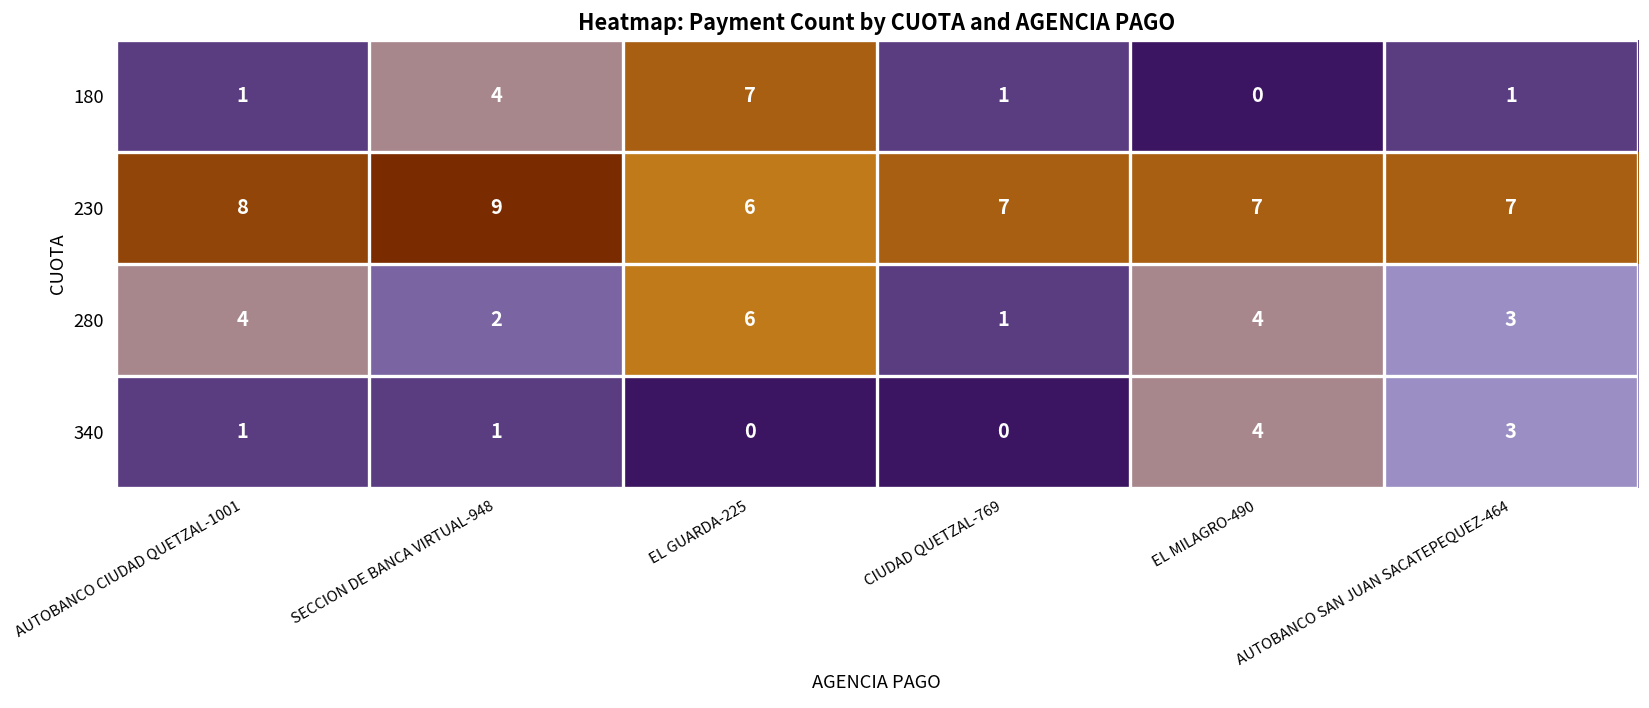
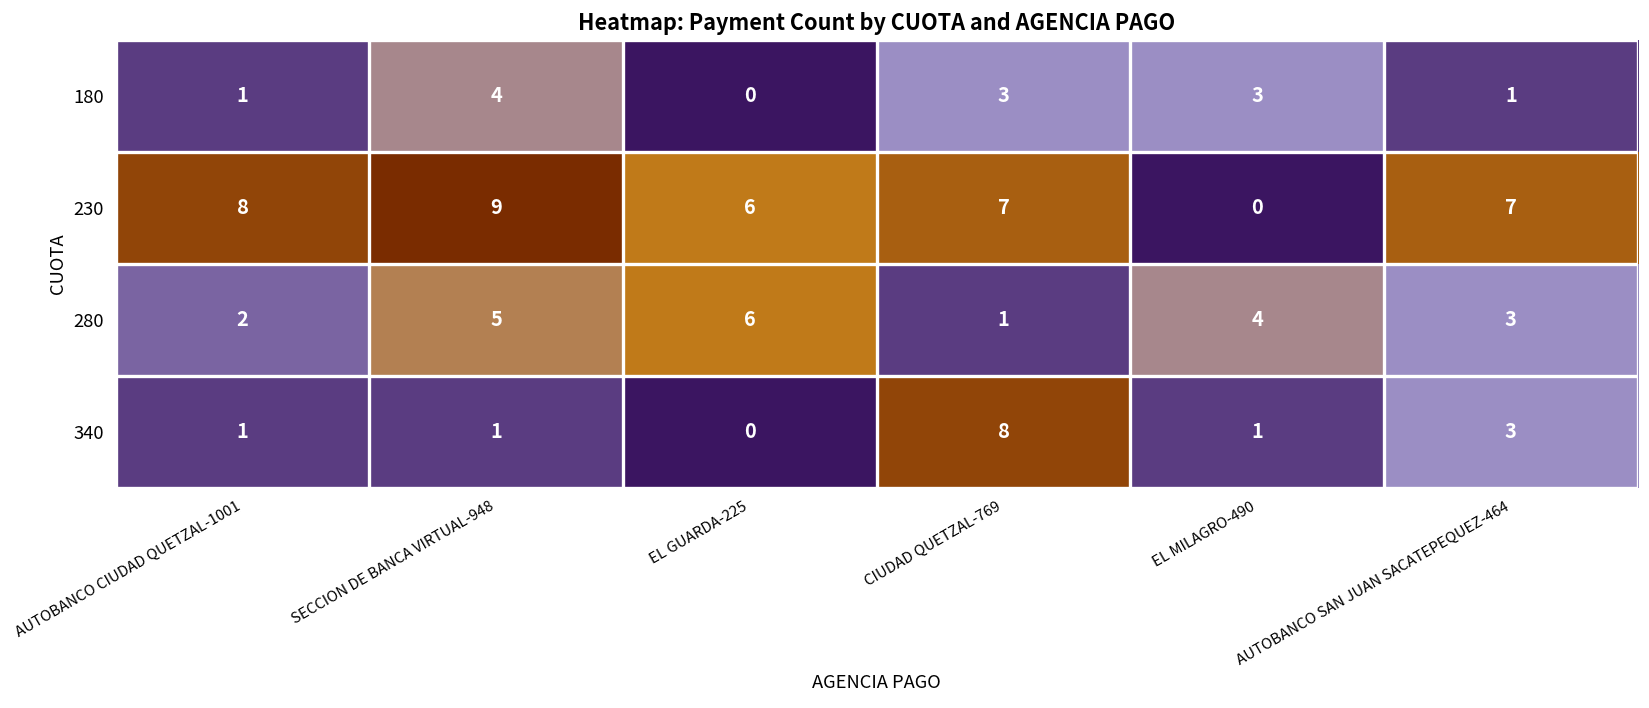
  {
    "180": {
      "AUTOBANCO CIUDAD QUETZAL-1001": 1,
      "SECCION DE BANCA VIRTUAL-948": 4,
-     "EL GUARDA-225": 7,
-     "CIUDAD QUETZAL-769": 1,
-     "EL MILAGRO-490": 0,
+     "EL GUARDA-225": 0,
+     "CIUDAD QUETZAL-769": 3,
+     "EL MILAGRO-490": 3,
      "AUTOBANCO SAN JUAN SACATEPEQUEZ-464": 1
    },
    "230": {
      "AUTOBANCO CIUDAD QUETZAL-1001": 8,
      "SECCION DE BANCA VIRTUAL-948": 9,
      "EL GUARDA-225": 6,
      "CIUDAD QUETZAL-769": 7,
-     "EL MILAGRO-490": 7,
+     "EL MILAGRO-490": 0,
      "AUTOBANCO SAN JUAN SACATEPEQUEZ-464": 7
    },
    "280": {
-     "AUTOBANCO CIUDAD QUETZAL-1001": 4,
-     "SECCION DE BANCA VIRTUAL-948": 2,
+     "AUTOBANCO CIUDAD QUETZAL-1001": 2,
+     "SECCION DE BANCA VIRTUAL-948": 5,
      "EL GUARDA-225": 6,
      "CIUDAD QUETZAL-769": 1,
      "EL MILAGRO-490": 4,
      "AUTOBANCO SAN JUAN SACATEPEQUEZ-464": 3
    },
    "340": {
      "AUTOBANCO CIUDAD QUETZAL-1001": 1,
      "SECCION DE BANCA VIRTUAL-948": 1,
      "EL GUARDA-225": 0,
-     "CIUDAD QUETZAL-769": 0,
-     "EL MILAGRO-490": 4,
+     "CIUDAD QUETZAL-769": 8,
+     "EL MILAGRO-490": 1,
      "AUTOBANCO SAN JUAN SACATEPEQUEZ-464": 3
    }
  }
